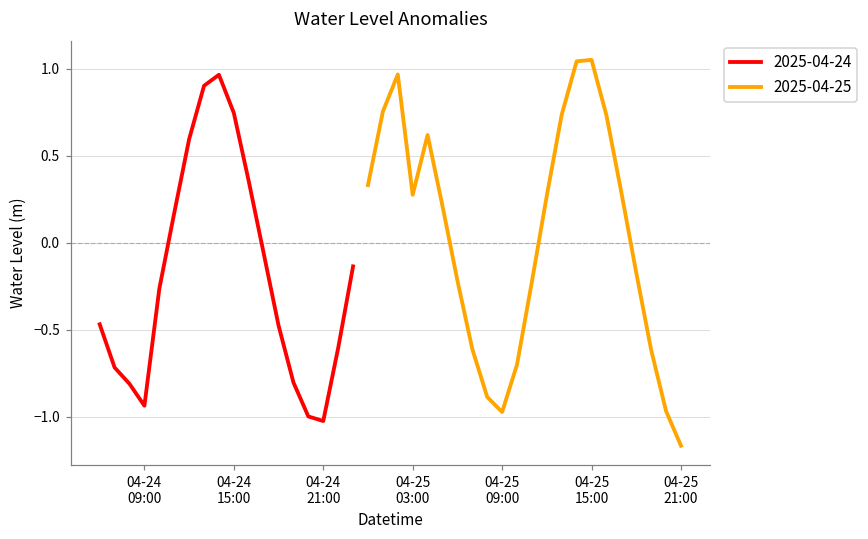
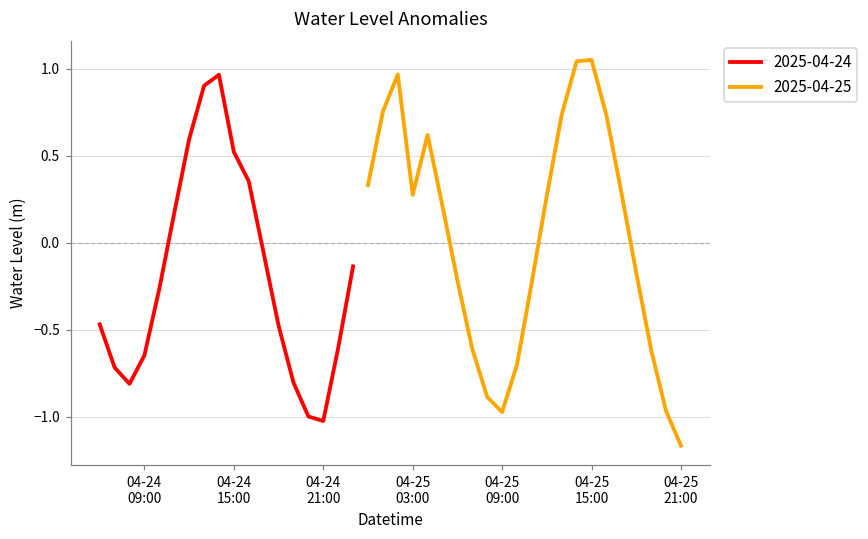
  {
    "2025-04-24": {
-     "04-24 09:00": -0.94,
-     "04-24 15:00": 0.75,
+     "04-24 09:00": -0.65,
+     "04-24 15:00": 0.52,
      "04-24 21:00": -1.03
    },
    "2025-04-25": {
      "04-25 03:00": 0.28,
      "04-25 09:00": -0.97,
      "04-25 15:00": 1.05,
      "04-25 21:00": -1.17
    }
  }
